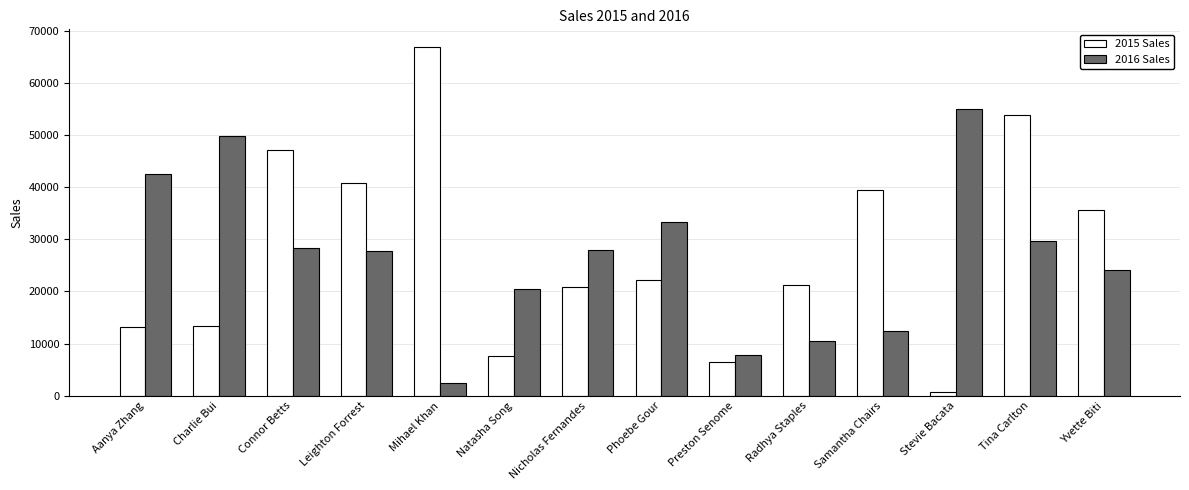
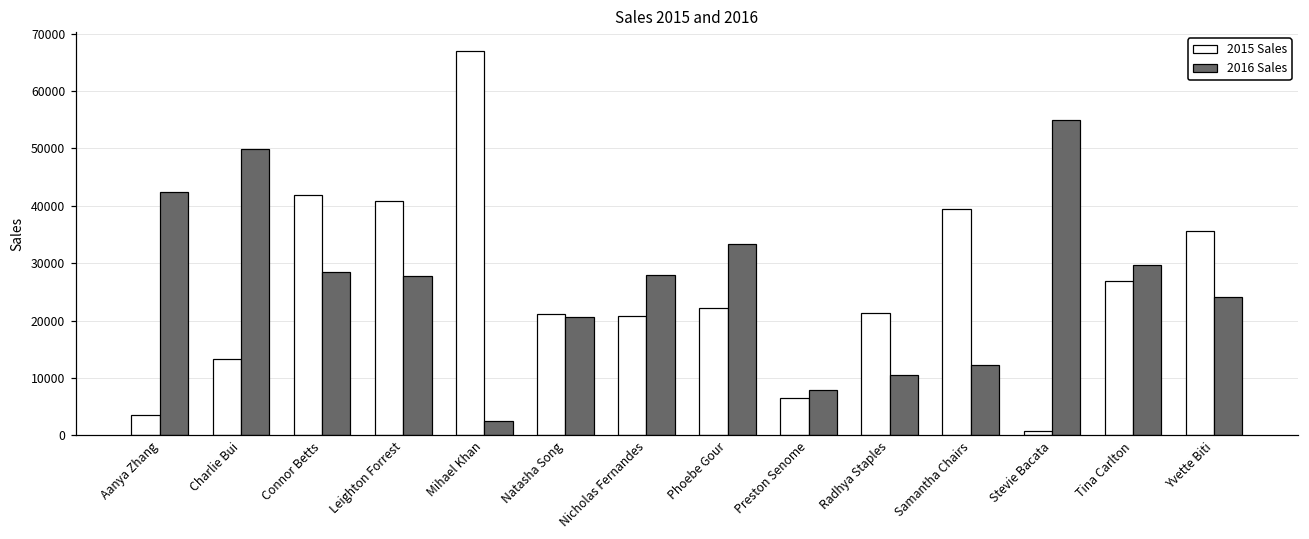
  {
    "2015 Sales": {
-     "Aanya Zhang": 13000,
+     "Aanya Zhang": 4000,
      "Charlie Bui": 13000,
-     "Connor Betts": 47000,
+     "Connor Betts": 42000,
      "Leighton Forrest": 41000,
      "Mihael Khan": 67000,
-     "Natasha Song": 8000,
+     "Natasha Song": 21000,
      "Nicholas Fernandes": 21000,
      "Phoebe Gour": 22000,
      "Preston Senome": 6000,
      "Radhya Staples": 21000,
      "Samantha Chairs": 39000,
      "Stevie Bacata": 1000,
-     "Tina Carlton": 54000,
+     "Tina Carlton": 27000,
      "Yvette Biti": 36000
    },
    "2016 Sales": {
      "Aanya Zhang": 42000,
      "Charlie Bui": 50000,
      "Connor Betts": 28000,
      "Leighton Forrest": 28000,
      "Mihael Khan": 2000,
      "Natasha Song": 21000,
      "Nicholas Fernandes": 28000,
      "Phoebe Gour": 33000,
      "Preston Senome": 8000,
      "Radhya Staples": 11000,
      "Samantha Chairs": 12000,
      "Stevie Bacata": 55000,
      "Tina Carlton": 30000,
      "Yvette Biti": 24000
    }
  }
